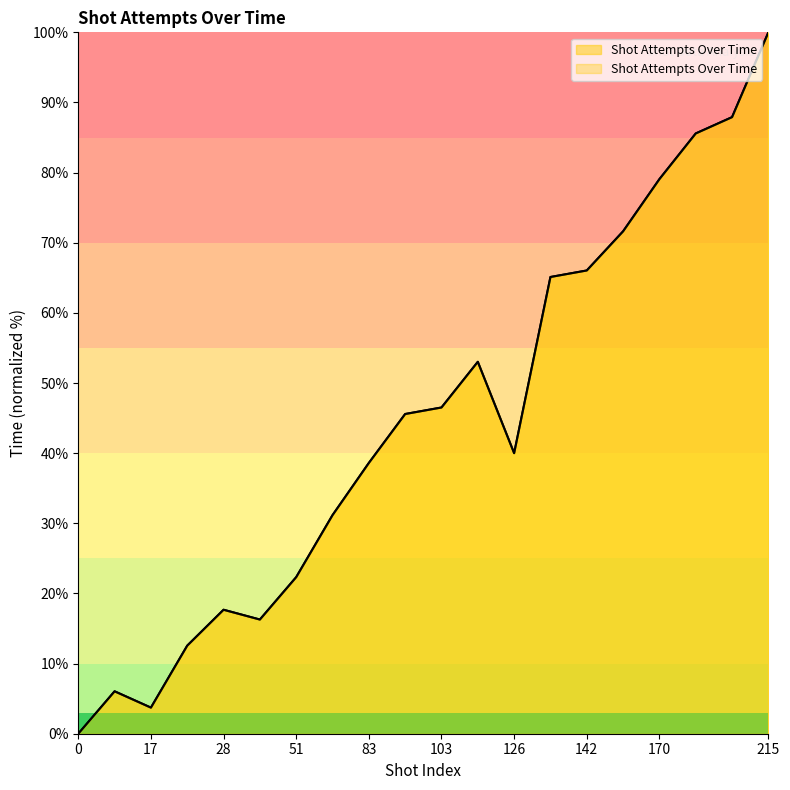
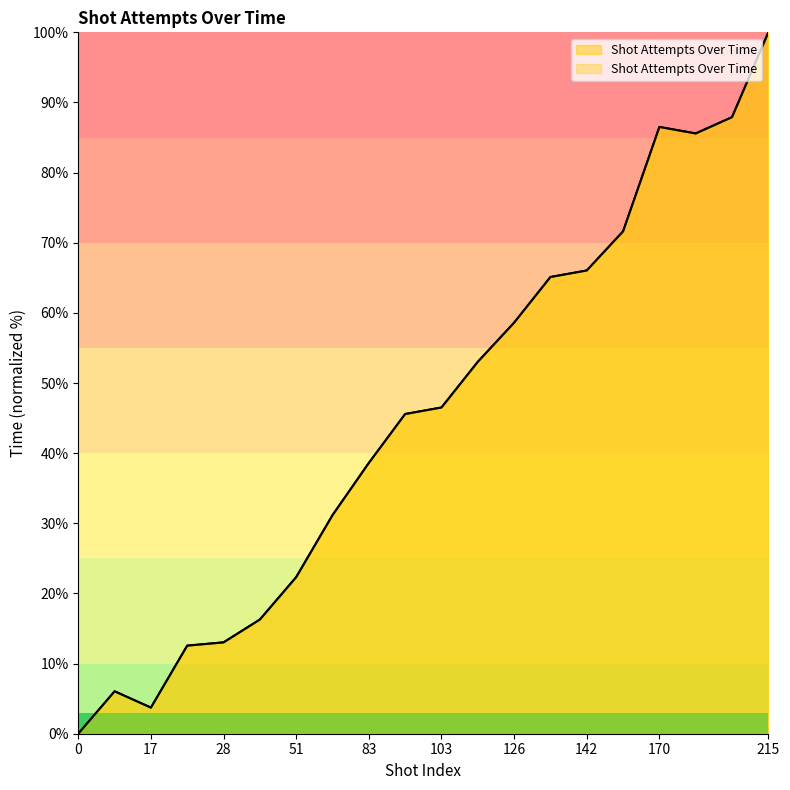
  {
    "17": "4%",
-   "28": "18%",
+   "28": "13%",
    "51": "22%",
    "83": "39%",
    "103": "47%",
-   "126": "40%",
+   "126": "59%",
    "142": "66%",
-   "170": "79%",
+   "170": "87%",
    "215": "100%"
  }
